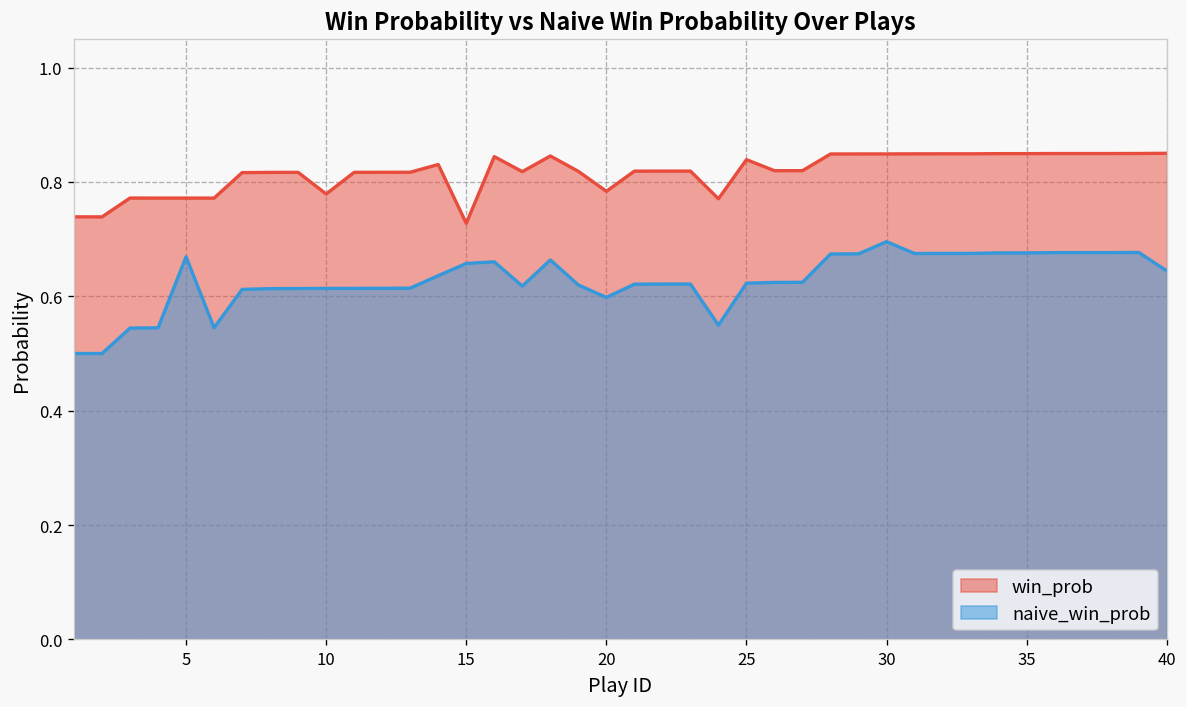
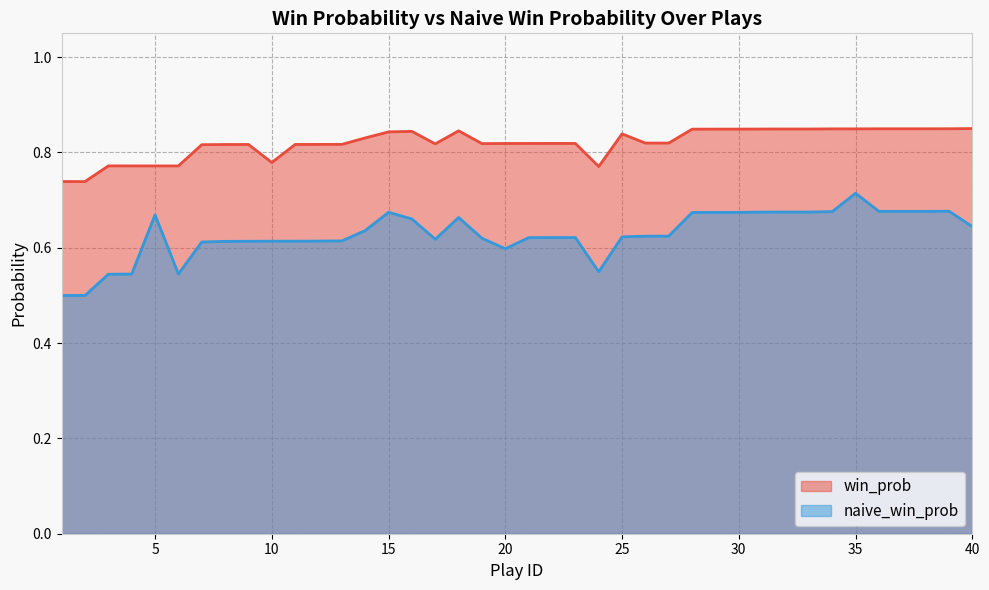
  {
    "win_prob": {
      "5": 0.77,
      "10": 0.78,
-     "15": 0.73,
-     "20": 0.78,
+     "15": 0.84,
+     "20": 0.82,
      "25": 0.84,
      "30": 0.85,
      "35": 0.85,
      "40": 0.85
    },
    "naive_win_prob": {
      "5": 0.67,
      "10": 0.61,
-     "15": 0.66,
+     "15": 0.67,
      "20": 0.60,
      "25": 0.62,
-     "30": 0.70,
-     "35": 0.68,
+     "30": 0.67,
+     "35": 0.71,
      "40": 0.64
    }
  }
